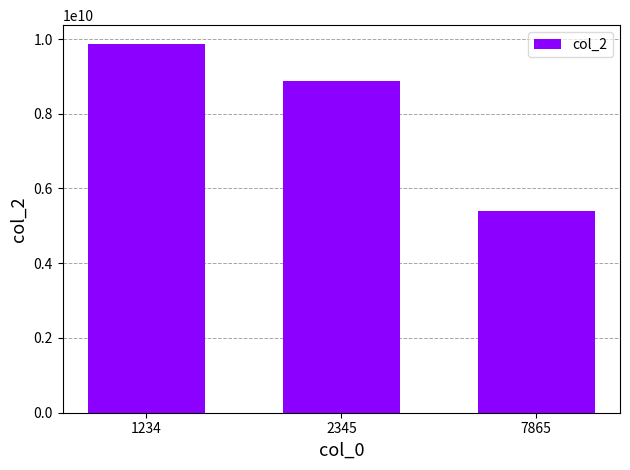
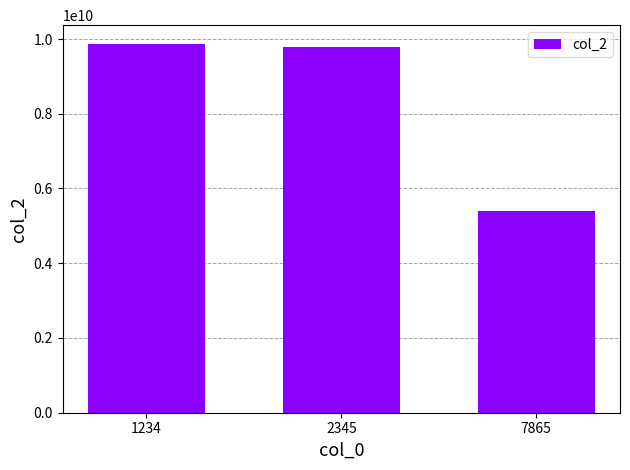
  {
    "1234": 9900000000,
-   "2345": 8900000000,
+   "2345": 9800000000,
    "7865": 5400000000
  }
